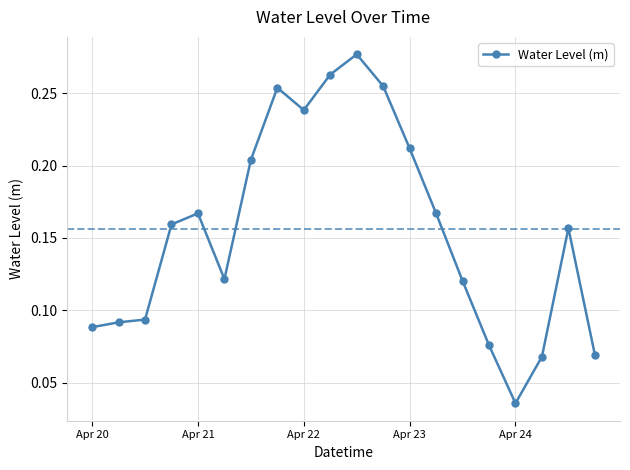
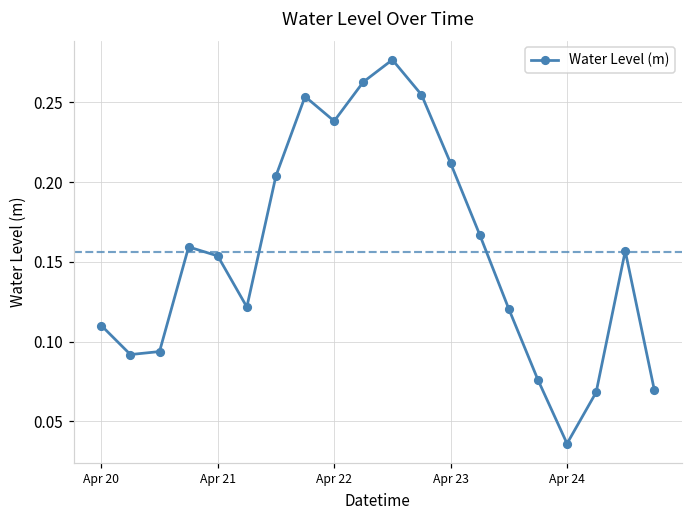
  {
-   "Apr 20": 0.088,
-   "Apr 21": 0.167,
+   "Apr 20": 0.110,
+   "Apr 21": 0.154,
    "Apr 22": 0.238,
    "Apr 23": 0.212,
    "Apr 24": 0.036
  }
